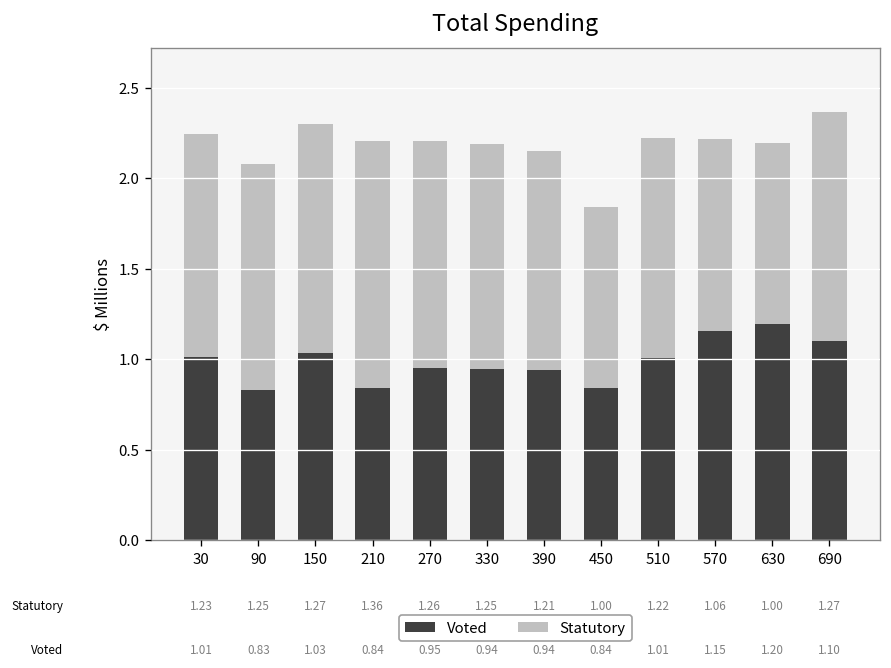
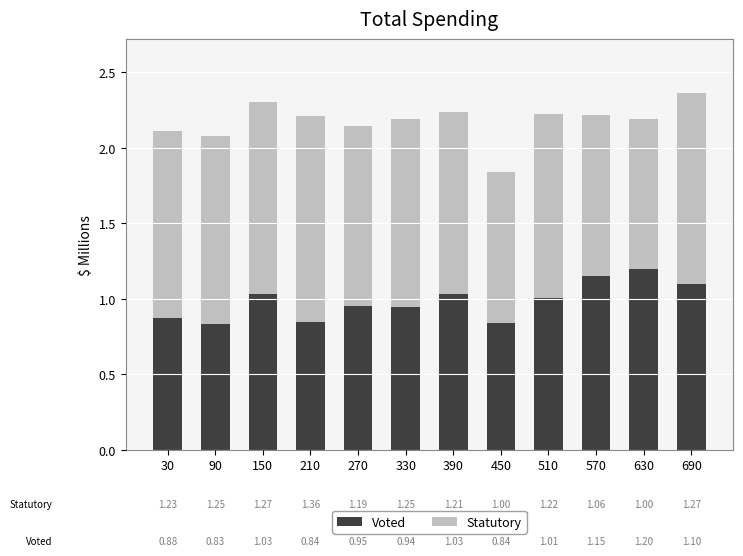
  {
    "Voted": {
-     "30": 1.01,
-     "390": 0.94
+     "30": 0.88,
+     "390": 1.03
    },
    "Statutory": {
-     "270": 1.26
+     "270": 1.19
    }
  }
